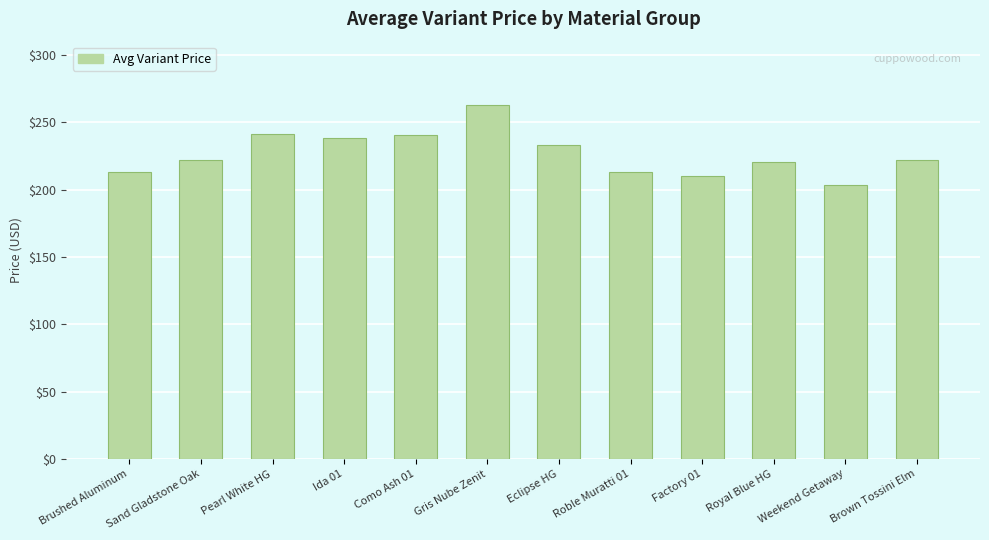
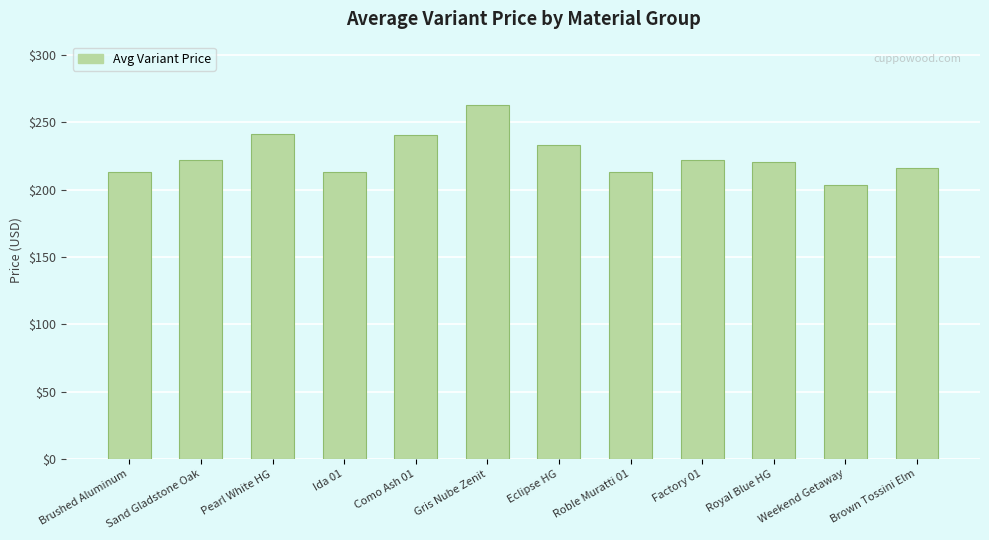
  {
    "Brushed Aluminum": "$213",
    "Sand Gladstone Oak": "$222",
    "Pearl White HG": "$241",
-   "Ida 01": "$238",
+   "Ida 01": "$213",
    "Como Ash 01": "$240",
    "Gris Nube Zenit": "$263",
    "Eclipse HG": "$234",
    "Roble Muratti 01": "$213",
-   "Factory 01": "$210",
+   "Factory 01": "$222",
    "Royal Blue HG": "$221",
    "Weekend Getaway": "$204",
-   "Brown Tossini Elm": "$222"
+   "Brown Tossini Elm": "$216"
  }
